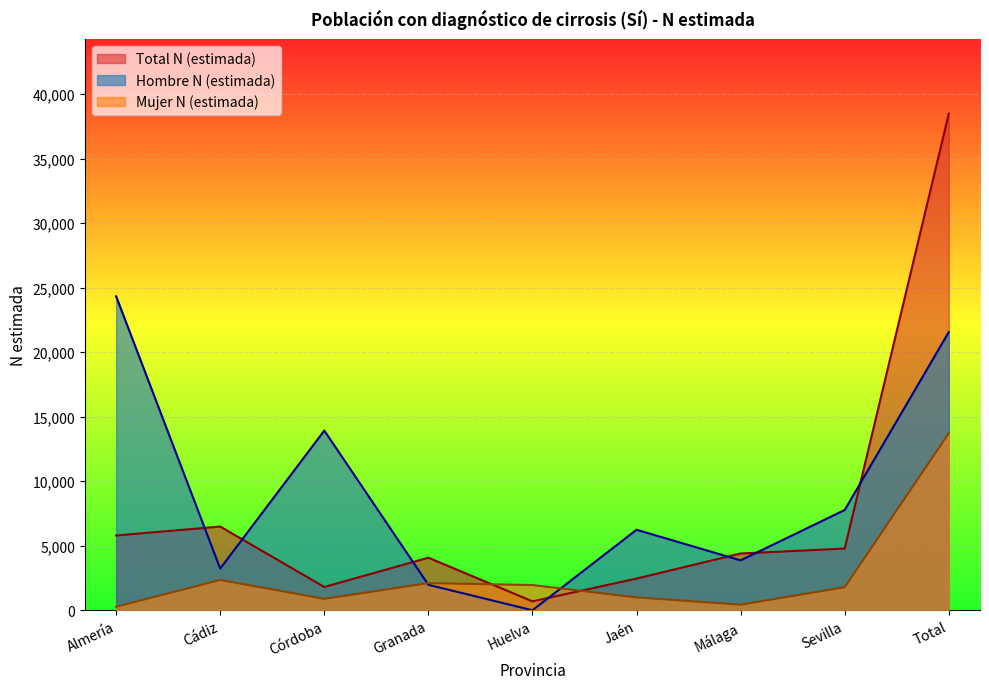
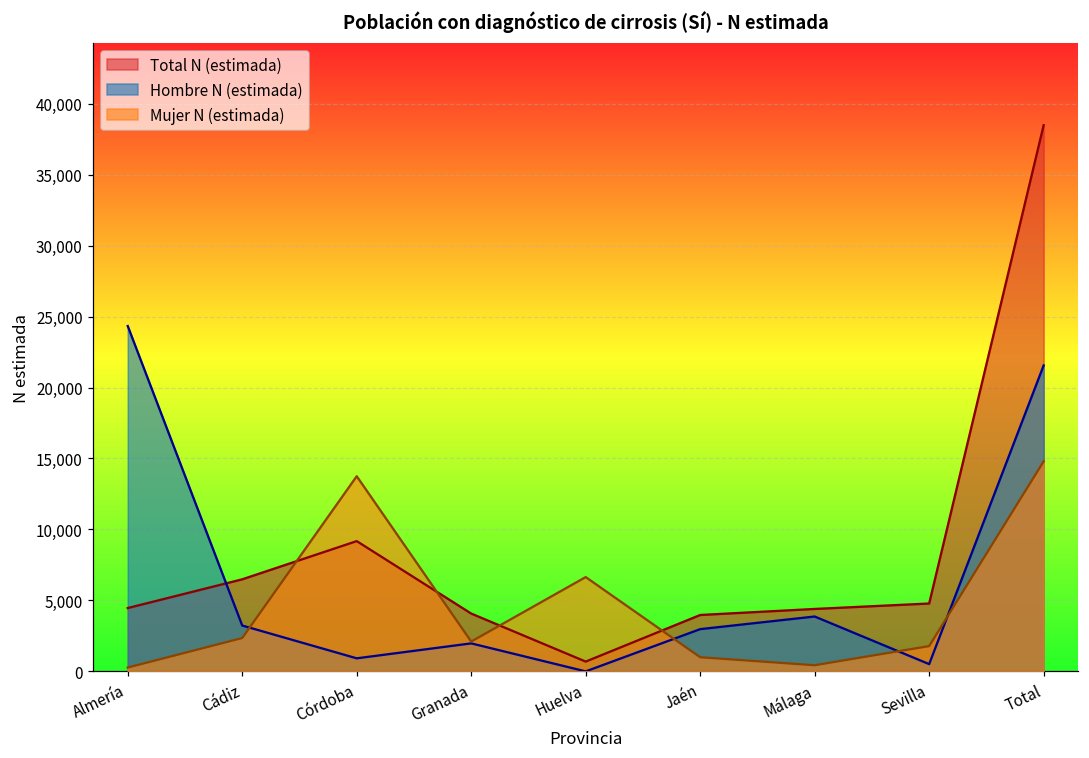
  {
    "Total N (estimada)": {
-     "Almería": "5,800",
+     "Almería": "4,500",
      "Cádiz": "6,500",
-     "Córdoba": "1,800",
+     "Córdoba": "9,200",
      "Granada": "4,100",
      "Huelva": "700",
-     "Jaén": "2,500",
+     "Jaén": "4,000",
      "Málaga": "4,400",
      "Sevilla": "4,800",
      "Total": "38,500"
    },
    "Hombre N (estimada)": {
      "Almería": "24,300",
      "Cádiz": "3,200",
-     "Córdoba": "13,900",
+     "Córdoba": "900",
      "Huelva": "0",
-     "Jaén": "6,200",
+     "Jaén": "3,000",
      "Málaga": "3,900",
-     "Sevilla": "7,800",
+     "Sevilla": "500",
      "Total": "21,600"
    },
    "Mujer N (estimada)": {
      "Almería": "300",
      "Cádiz": "2,300",
-     "Córdoba": "900",
-     "Huelva": "2,000",
+     "Córdoba": "13,800",
+     "Huelva": "6,600",
      "Jaén": "1,000",
      "Málaga": "400",
      "Sevilla": "1,800",
-     "Total": "13,700"
+     "Total": "14,800"
    }
  }
